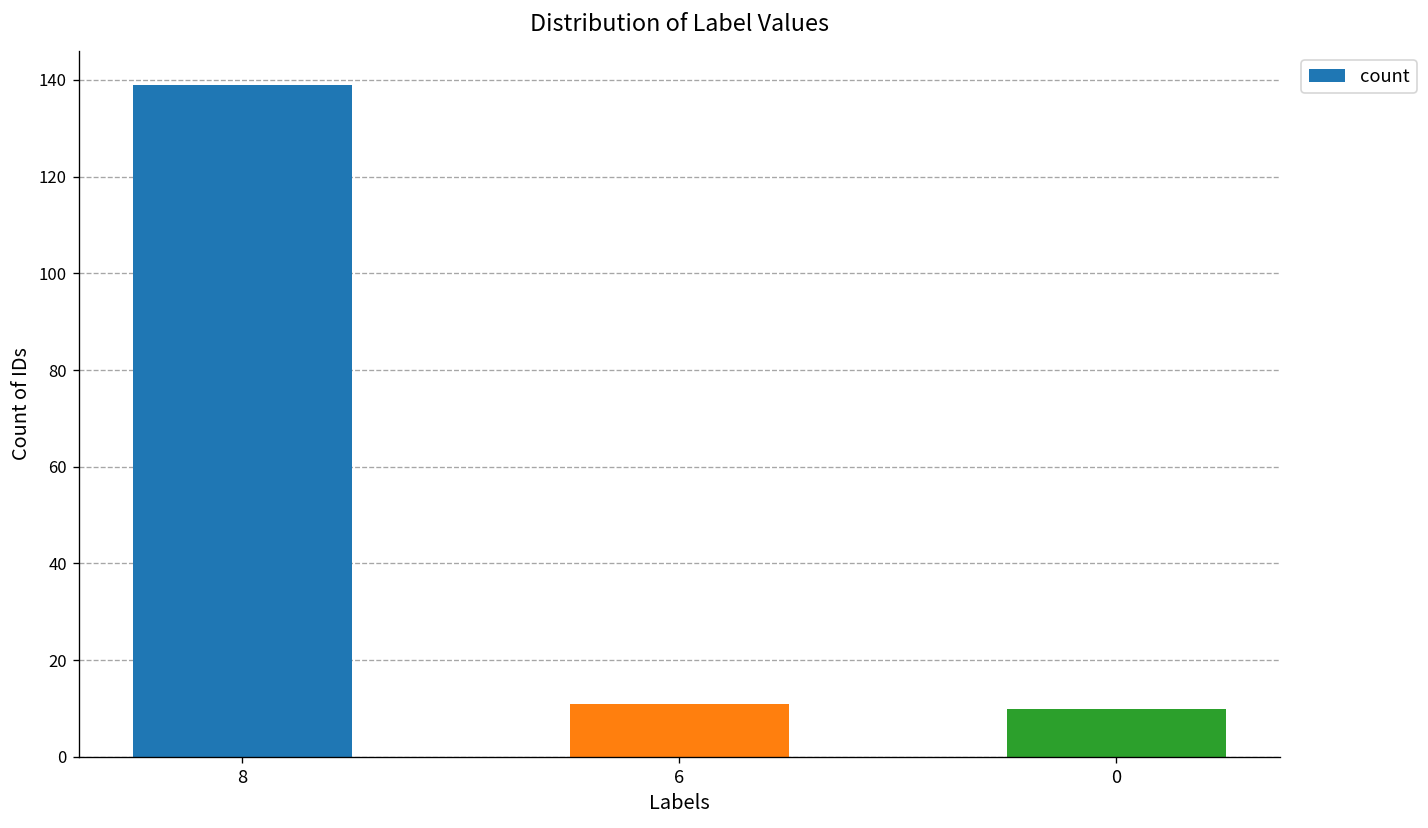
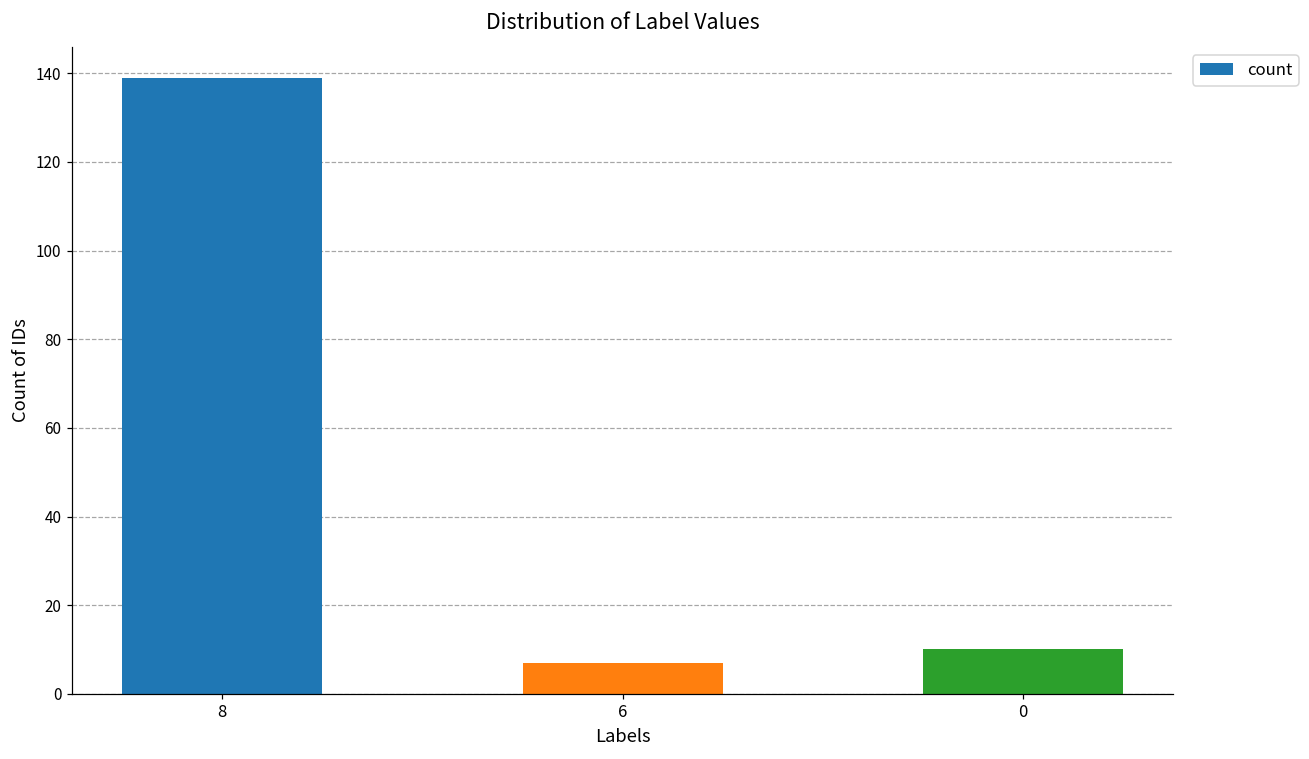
  {
    "8": 139,
-   "6": 11,
+   "6": 7,
    "0": 10
  }
